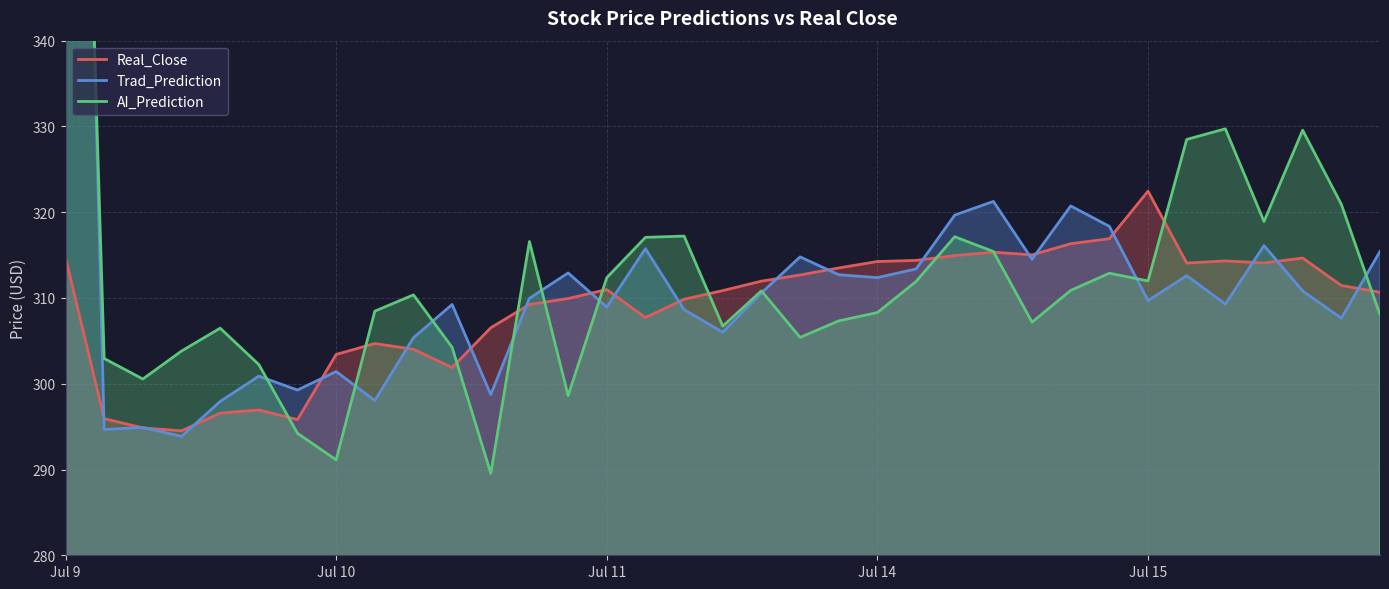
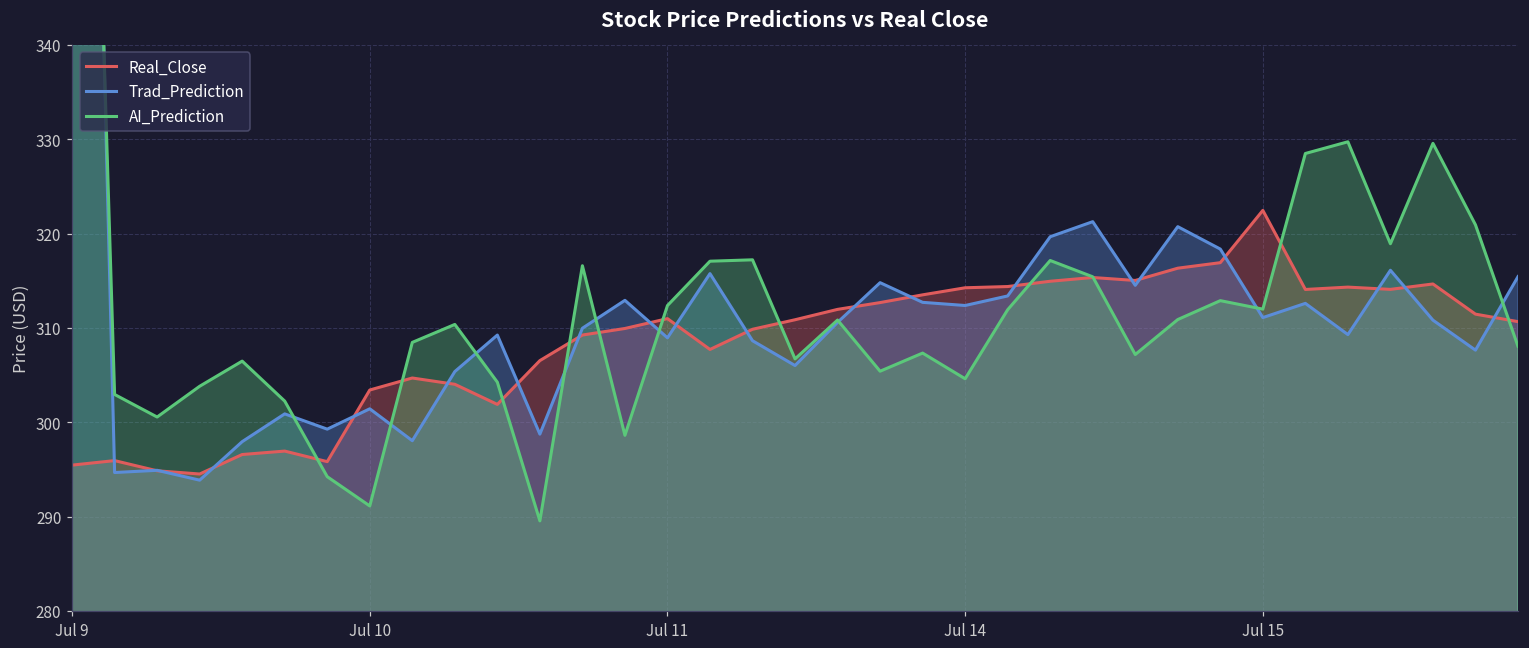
  {
    "Real_Close": {
-     "Jul 9": 315,
+     "Jul 9": 295,
      "Jul 10": 303,
      "Jul 11": 311,
      "Jul 14": 314,
      "Jul 15": 322
    },
    "Trad_Prediction": {
      "Jul 10": 301,
      "Jul 11": 309,
      "Jul 14": 312,
-     "Jul 15": 310
+     "Jul 15": 311
    },
    "AI_Prediction": {
      "Jul 10": 291,
      "Jul 11": 312,
-     "Jul 14": 308,
+     "Jul 14": 305,
      "Jul 15": 312
    }
  }
